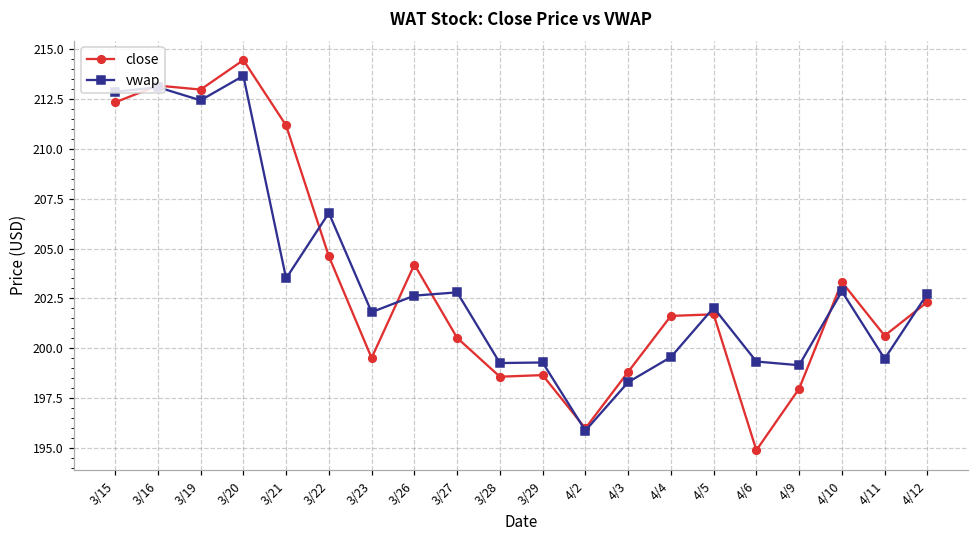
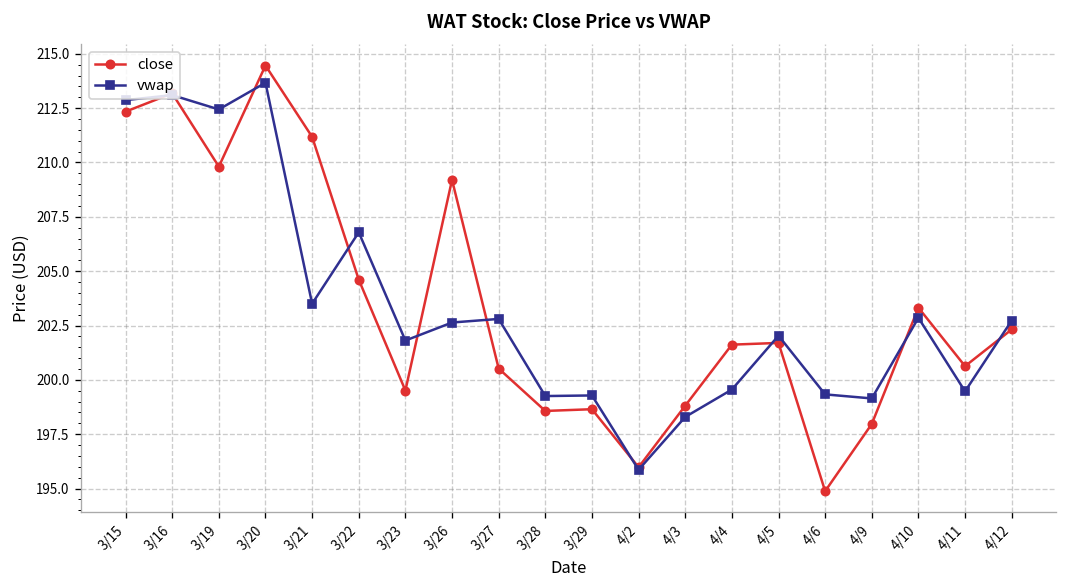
  {
    "close": {
      "3/15": 212.3,
-     "3/19": 213.0,
+     "3/19": 209.8,
      "3/20": 214.5,
      "3/21": 211.2,
      "3/22": 204.6,
      "3/23": 199.5,
-     "3/26": 204.2,
+     "3/26": 209.2,
      "3/27": 200.5,
      "3/28": 198.6,
      "3/29": 198.7,
      "4/3": 198.8,
      "4/4": 201.6,
      "4/5": 201.7,
      "4/6": 194.9,
      "4/9": 198.0,
      "4/10": 203.3,
      "4/11": 200.6,
      "4/12": 202.3
    },
    "vwap": {
      "3/19": 212.4,
      "3/20": 213.7,
      "3/21": 203.5,
      "3/22": 206.8,
      "3/23": 201.8,
      "3/26": 202.6,
      "3/27": 202.8,
      "3/28": 199.3,
      "3/29": 199.3,
      "4/3": 198.3,
      "4/4": 199.6,
      "4/5": 202.0,
      "4/6": 199.3,
      "4/9": 199.1,
      "4/10": 202.9,
      "4/11": 199.5,
      "4/12": 202.7
    }
  }
